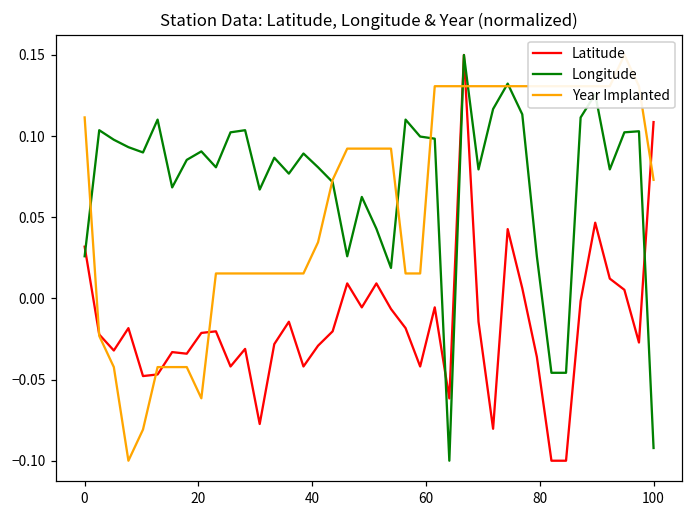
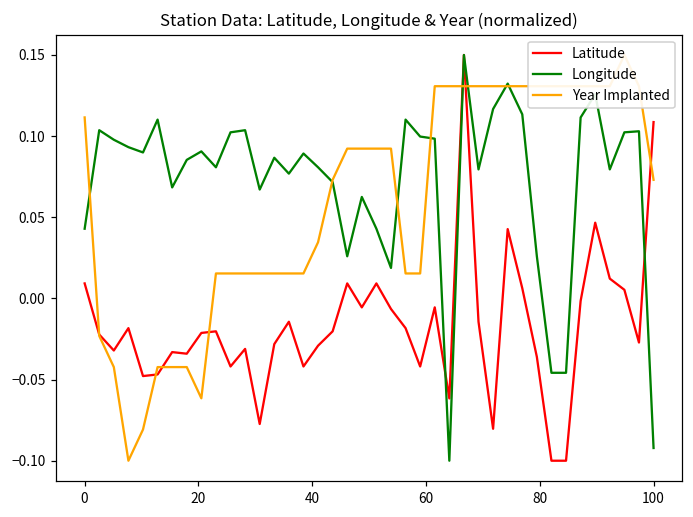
  {
    "Latitude": {
-     "0": 0.032,
+     "0": 0.009,
      "100": 0.109
    },
    "Longitude": {
-     "0": 0.026,
+     "0": 0.043,
      "100": -0.092
    },
    "Year Implanted": {
      "0": 0.112,
      "100": 0.073
    }
  }
